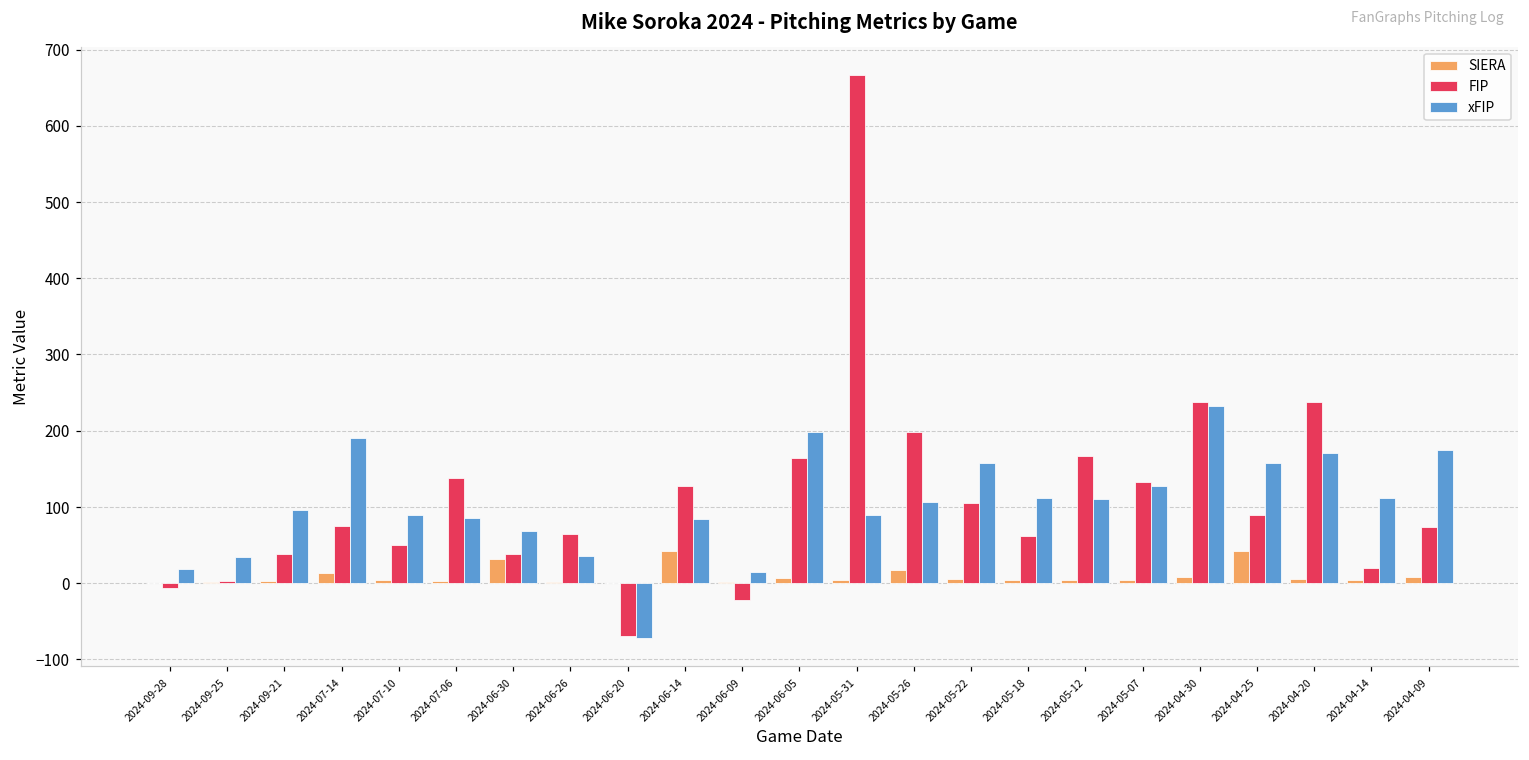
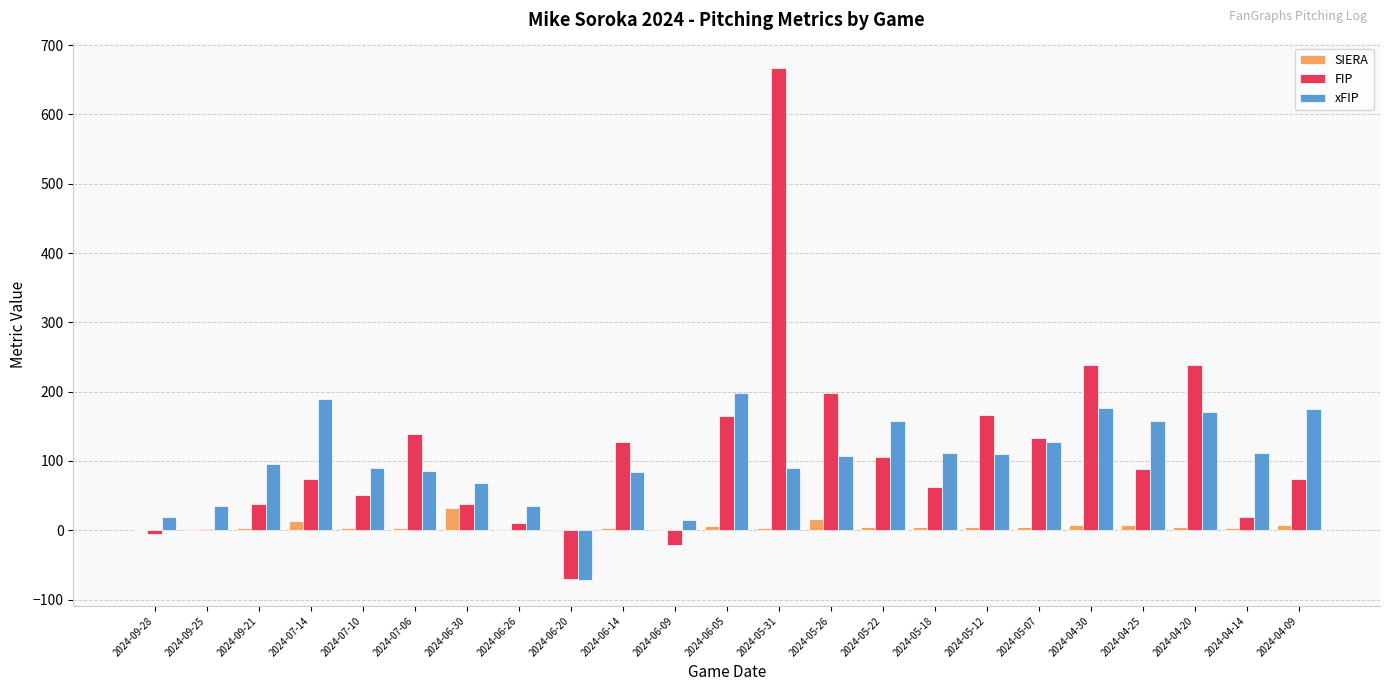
  {
    "SIERA": {
      "2024-07-14": 10,
      "2024-07-10": 0,
      "2024-06-30": 30,
-     "2024-06-14": 40,
+     "2024-06-14": 0,
      "2024-06-05": 10,
      "2024-05-31": 0,
      "2024-05-26": 20,
      "2024-05-22": 0,
      "2024-05-18": 0,
      "2024-05-12": 0,
      "2024-05-07": 0,
      "2024-04-30": 10,
-     "2024-04-25": 40,
+     "2024-04-25": 10,
      "2024-04-20": 0,
      "2024-04-09": 10
    },
    "FIP": {
      "2024-09-28": -10,
      "2024-09-21": 40,
      "2024-07-14": 70,
      "2024-07-10": 50,
      "2024-07-06": 140,
      "2024-06-30": 40,
-     "2024-06-26": 60,
+     "2024-06-26": 10,
      "2024-06-20": -70,
      "2024-06-14": 130,
      "2024-06-09": -20,
      "2024-06-05": 160,
      "2024-05-31": 670,
      "2024-05-26": 200,
      "2024-05-22": 110,
      "2024-05-18": 60,
      "2024-05-12": 170,
      "2024-05-07": 130,
      "2024-04-30": 240,
      "2024-04-25": 90,
      "2024-04-20": 240,
      "2024-04-14": 20,
      "2024-04-09": 70
    },
    "xFIP": {
      "2024-09-28": 20,
      "2024-09-25": 30,
      "2024-09-21": 100,
      "2024-07-14": 190,
      "2024-07-10": 90,
      "2024-07-06": 90,
      "2024-06-30": 70,
      "2024-06-26": 40,
      "2024-06-20": -70,
      "2024-06-14": 80,
      "2024-06-09": 20,
      "2024-06-05": 200,
      "2024-05-31": 90,
      "2024-05-26": 110,
      "2024-05-22": 160,
      "2024-05-18": 110,
      "2024-05-12": 110,
      "2024-05-07": 130,
-     "2024-04-30": 230,
+     "2024-04-30": 180,
      "2024-04-25": 160,
      "2024-04-20": 170,
      "2024-04-14": 110,
      "2024-04-09": 170
    }
  }
